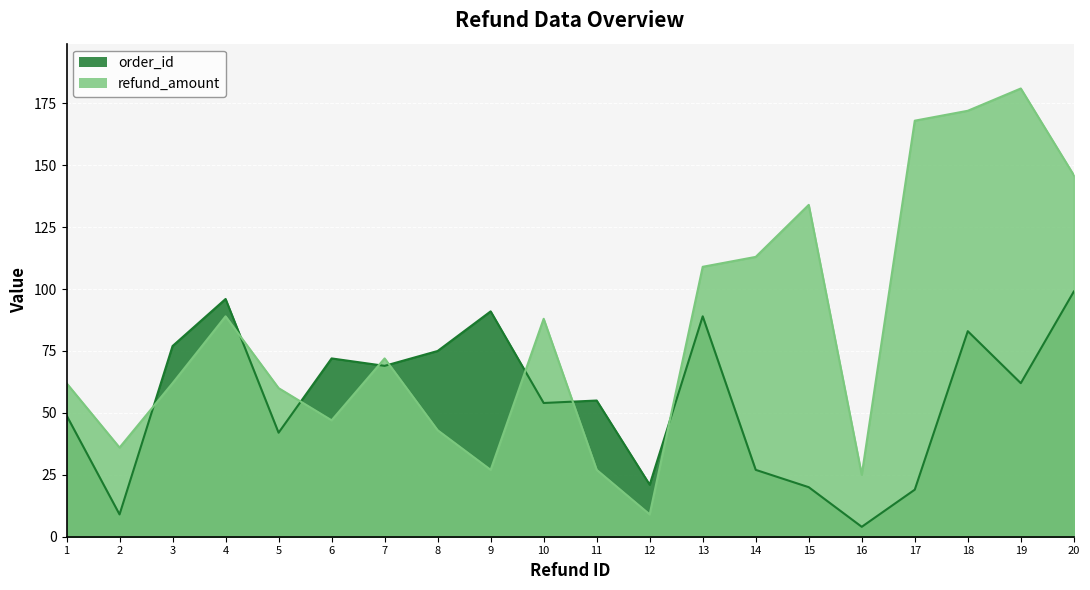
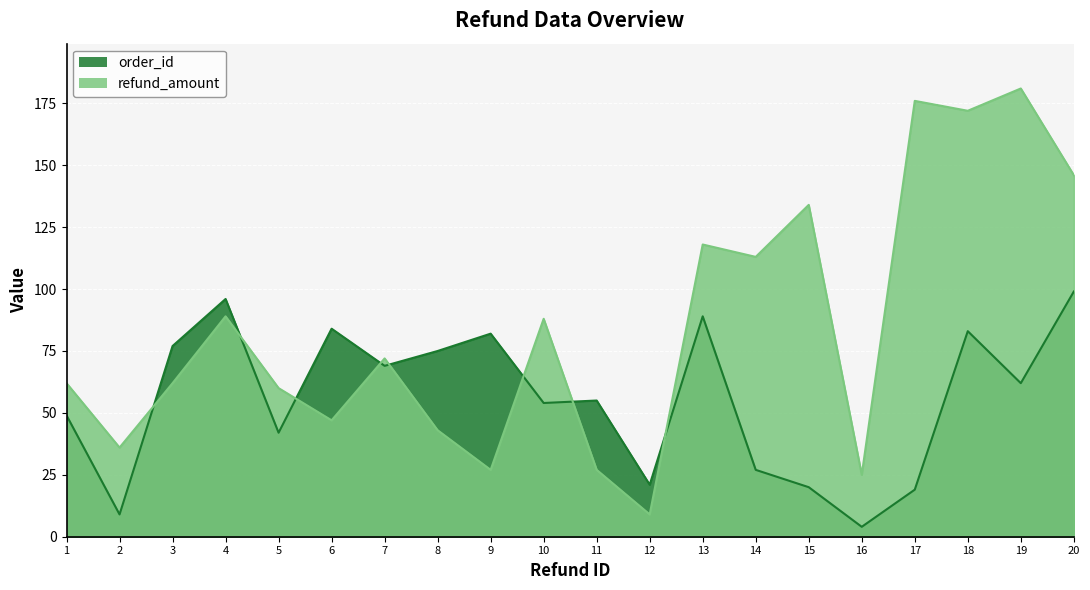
  {
    "order_id": {
      "1": 49,
      "2": 9,
      "3": 77,
      "4": 96,
      "5": 42,
-     "6": 72,
+     "6": 84,
      "7": 69,
      "8": 75,
-     "9": 91,
+     "9": 82,
      "10": 54,
      "11": 55,
      "12": 21,
      "13": 89,
      "14": 27,
      "15": 20,
      "16": 4,
      "17": 19,
      "18": 83,
      "19": 62,
      "20": 99
    },
    "refund_amount": {
      "1": 62,
      "2": 36,
      "3": 62,
      "4": 89,
      "5": 60,
      "6": 47,
      "7": 72,
      "8": 43,
      "9": 27,
      "10": 88,
      "11": 27,
      "12": 9,
-     "13": 109,
+     "13": 118,
      "14": 113,
      "15": 134,
      "16": 25,
-     "17": 168,
+     "17": 176,
      "18": 172,
      "19": 181,
      "20": 146
    }
  }
